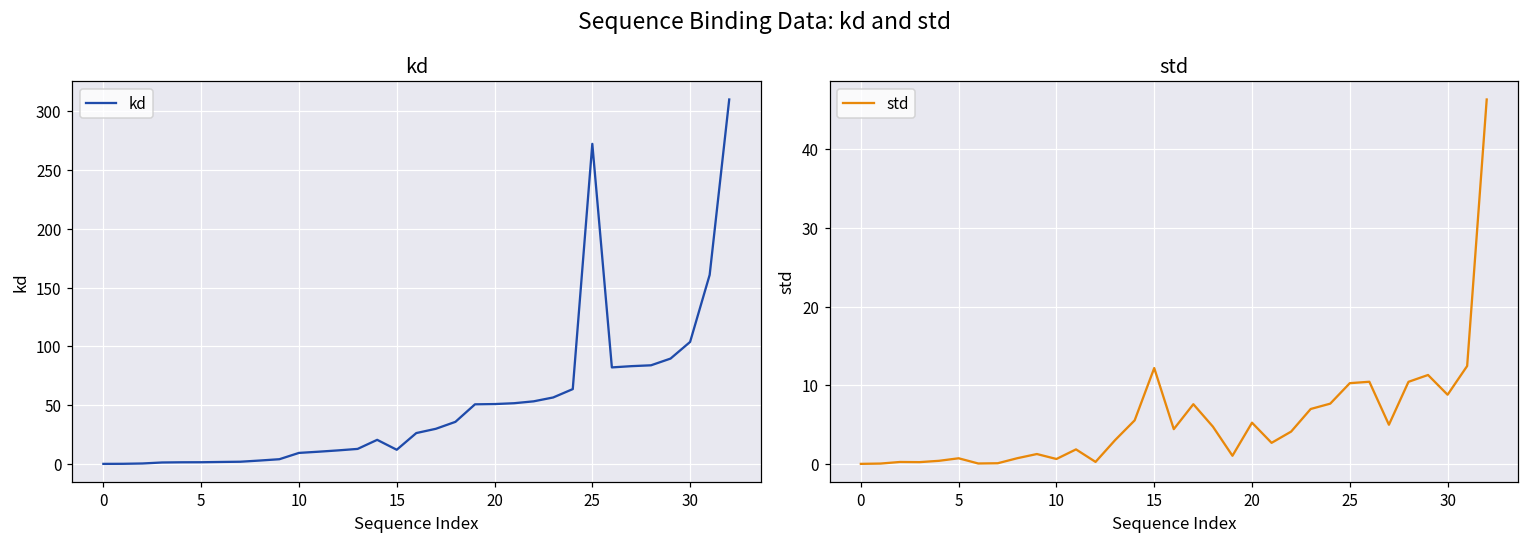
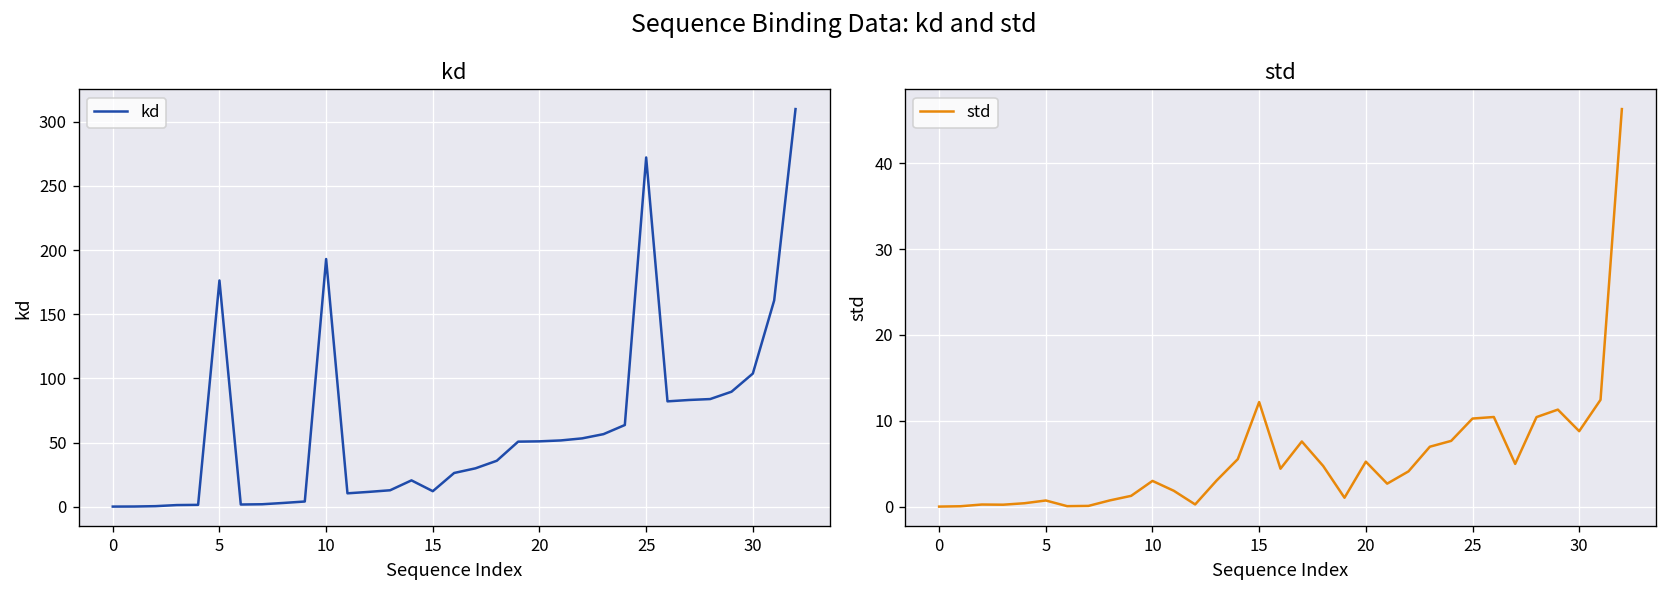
  {
    "kd": {
      "0": 0,
-     "5": 2,
-     "10": 9,
+     "5": 176,
+     "10": 193,
      "15": 12,
      "20": 51,
      "25": 272,
      "30": 104
    },
    "std": {
      "0": 0,
      "5": 1,
-     "10": 1,
+     "10": 3,
      "15": 12,
      "20": 5,
      "25": 10,
      "30": 9
    }
  }
